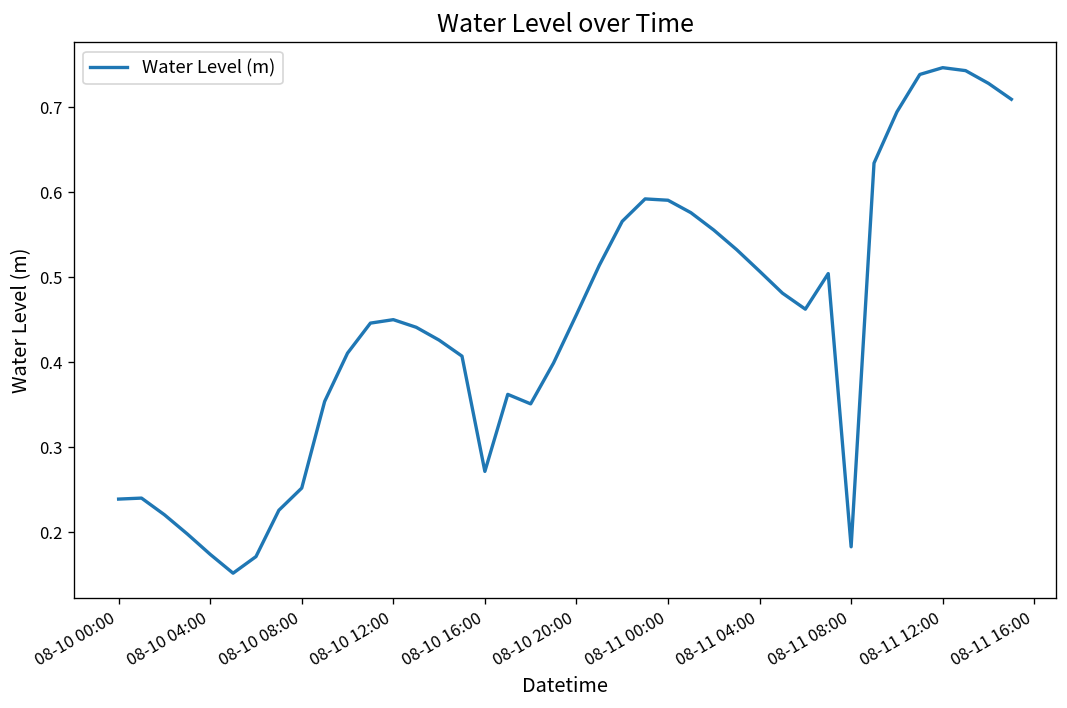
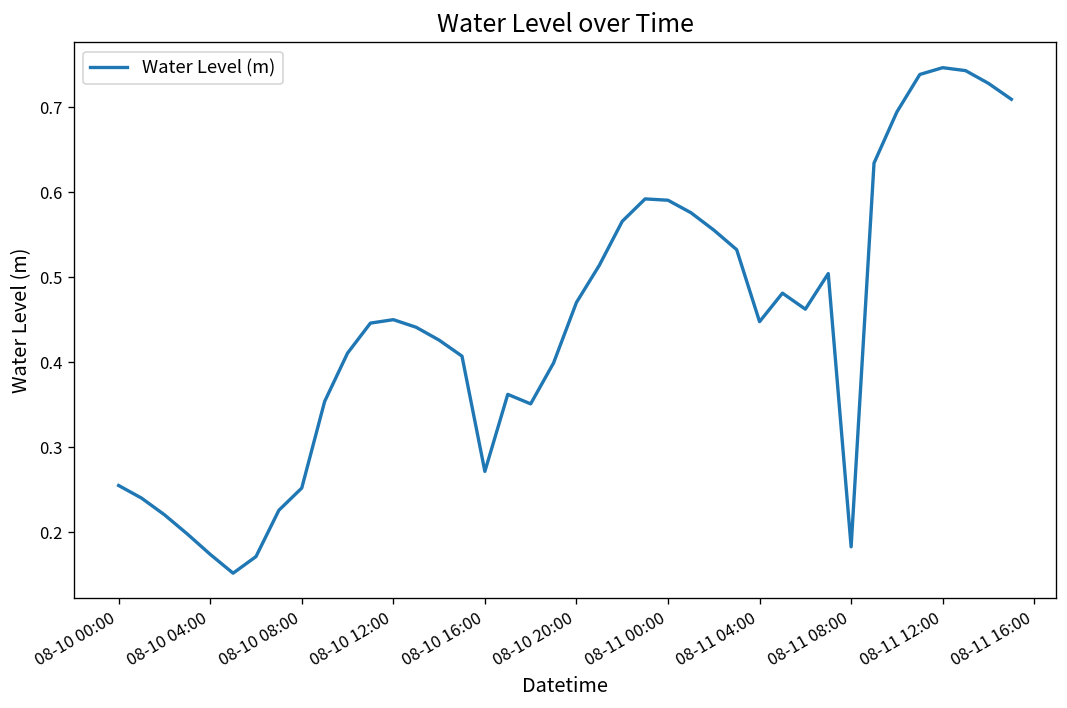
  {
-   "08-10 00:00": 0.24,
+   "08-10 00:00": 0.25,
    "08-10 04:00": 0.17,
    "08-10 08:00": 0.25,
    "08-10 12:00": 0.45,
    "08-10 16:00": 0.27,
-   "08-10 20:00": 0.46,
+   "08-10 20:00": 0.47,
    "08-11 00:00": 0.59,
-   "08-11 04:00": 0.51,
+   "08-11 04:00": 0.45,
    "08-11 08:00": 0.18,
    "08-11 12:00": 0.75
  }
